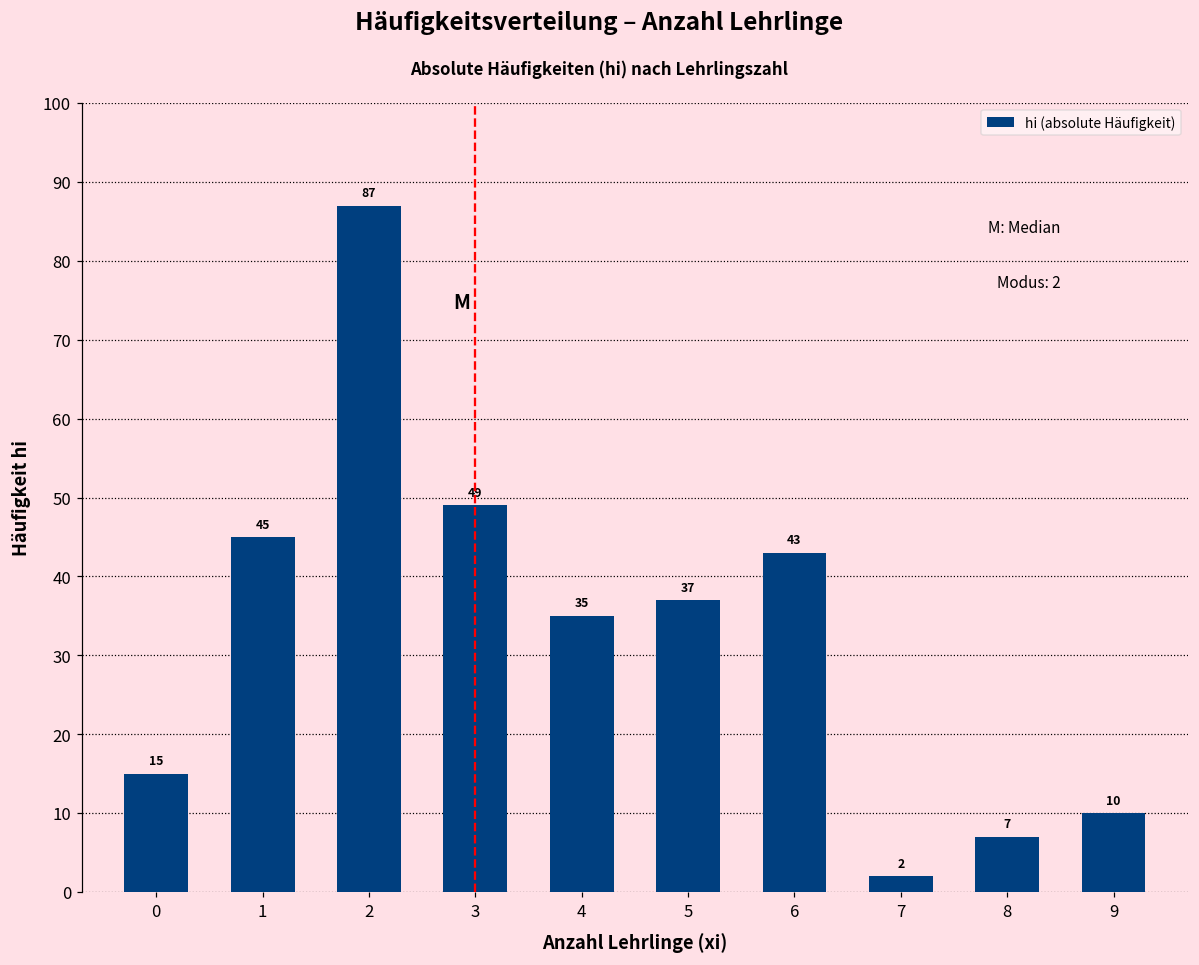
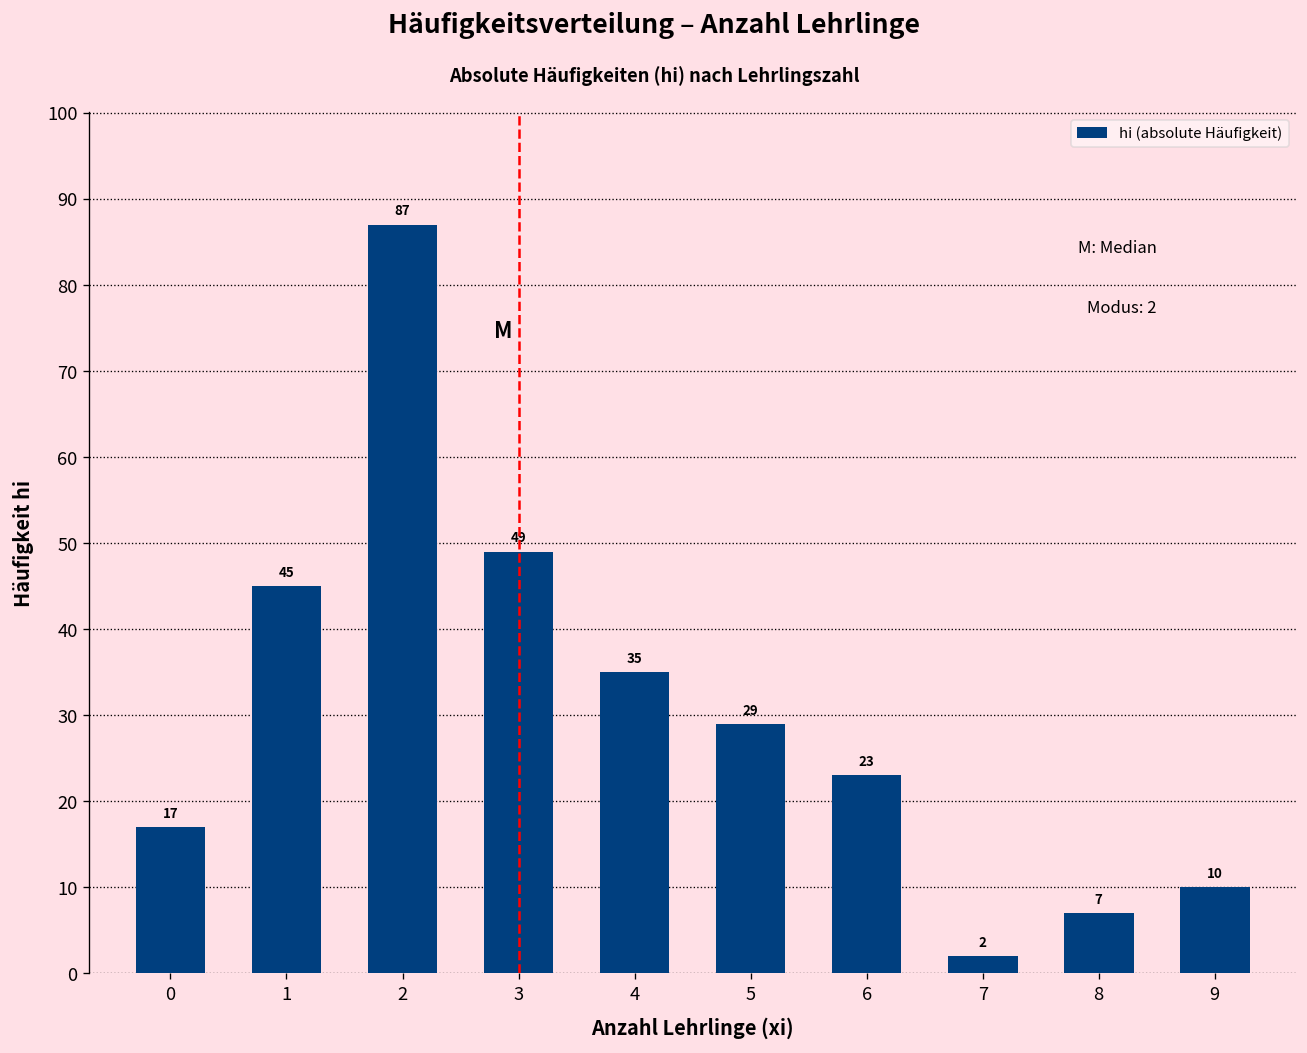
  {
-   "0": 15,
+   "0": 17,
    "1": 45,
    "2": 87,
    "3": 49,
    "4": 35,
-   "5": 37,
-   "6": 43,
+   "5": 29,
+   "6": 23,
    "7": 2,
    "8": 7,
    "9": 10
  }
